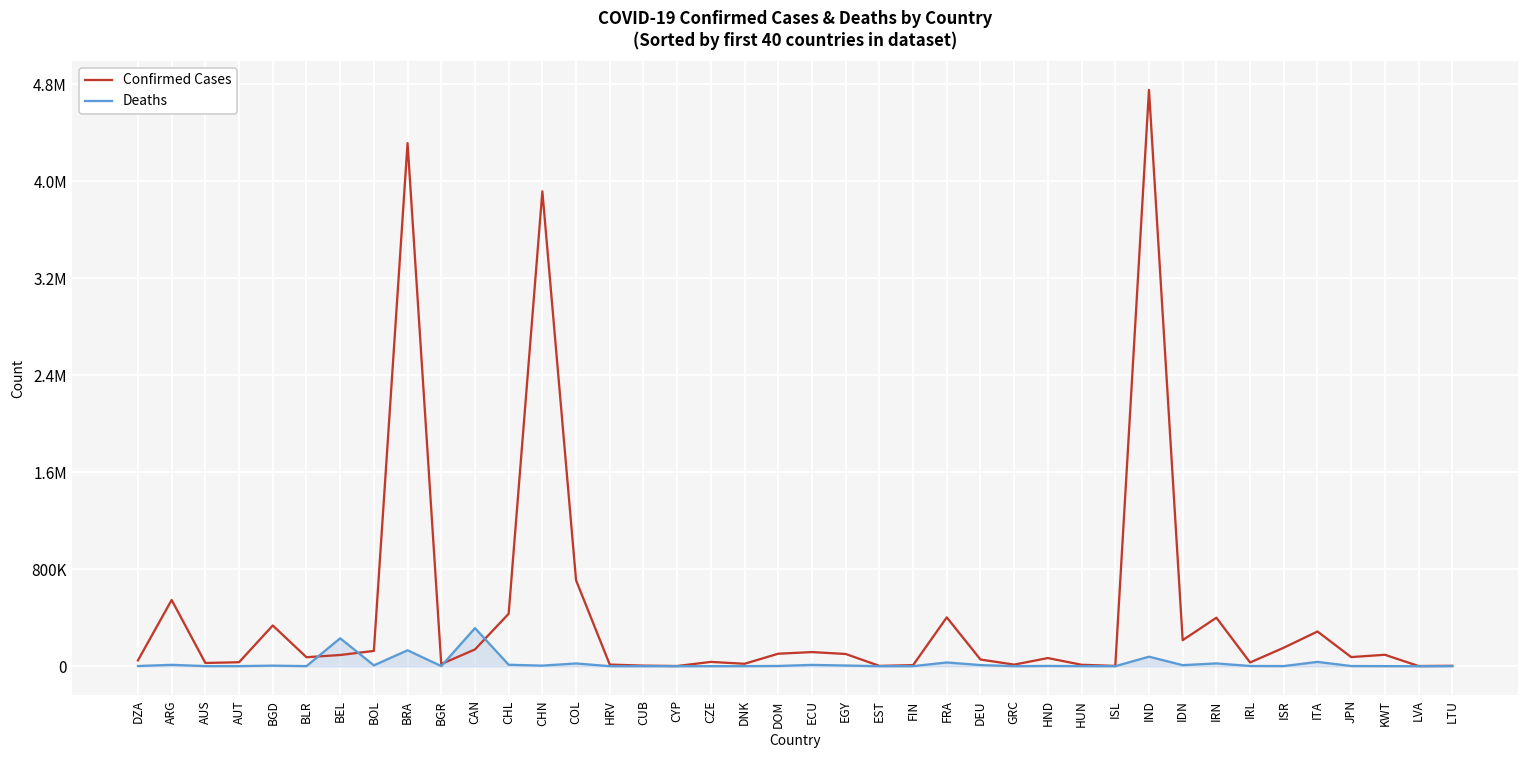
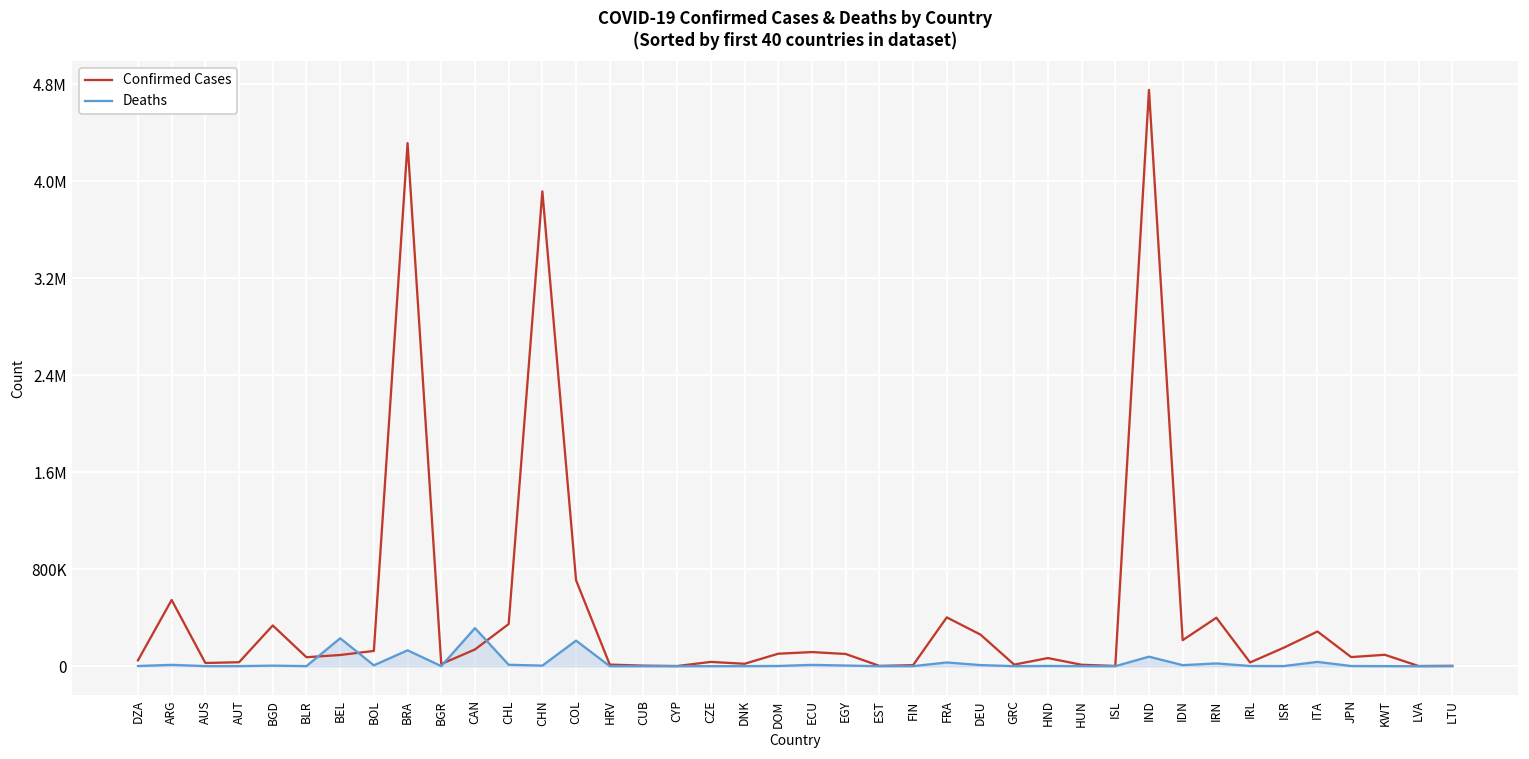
  {
    "Confirmed Cases": {
      "DZA": 50000,
      "ARG": 550000,
      "AUS": 30000,
      "AUT": 30000,
      "BGD": 340000,
      "BLR": 70000,
      "BEL": 90000,
      "BOL": 130000,
      "BRA": 4320000,
      "CAN": 140000,
-     "CHL": 430000,
+     "CHL": 350000,
      "CHN": 3920000,
      "COL": 710000,
      "CZE": 40000,
      "DOM": 100000,
      "ECU": 120000,
      "EGY": 100000,
      "FRA": 400000,
-     "DEU": 60000,
+     "DEU": 260000,
      "HND": 70000,
      "IND": 4750000,
      "IDN": 210000,
      "IRN": 400000,
      "IRL": 30000,
      "ISR": 150000,
      "ITA": 290000,
      "JPN": 80000,
      "KWT": 90000
    },
    "Deaths": {
      "DZA": 0,
      "ARG": 10000,
      "AUS": 0,
      "AUT": 0,
      "BGD": 0,
      "BLR": 0,
      "BEL": 230000,
      "BOL": 10000,
      "BRA": 130000,
      "CAN": 310000,
      "CHL": 10000,
      "CHN": 0,
-     "COL": 20000,
+     "COL": 210000,
      "CZE": 0,
      "DOM": 0,
      "ECU": 10000,
      "EGY": 10000,
      "FRA": 30000,
      "DEU": 10000,
      "HND": 0,
      "IND": 80000,
      "IDN": 10000,
      "IRN": 20000,
      "IRL": 0,
      "ISR": 0,
      "ITA": 40000,
      "JPN": 0,
      "KWT": 0
    }
  }
